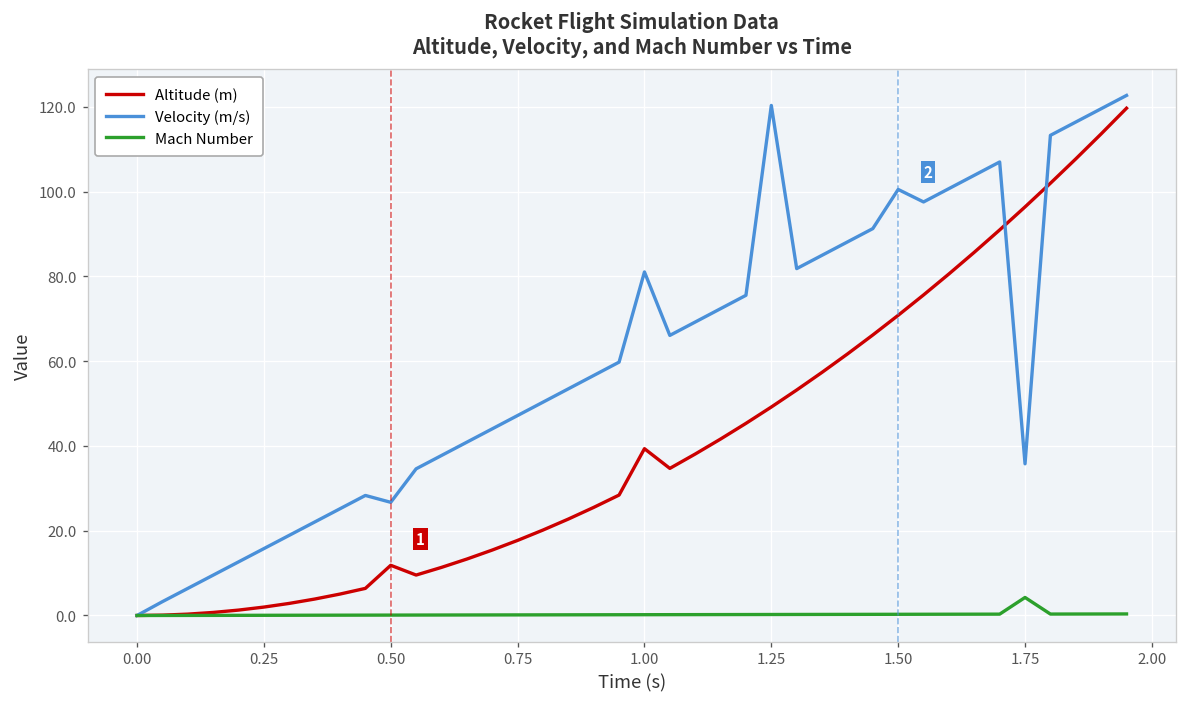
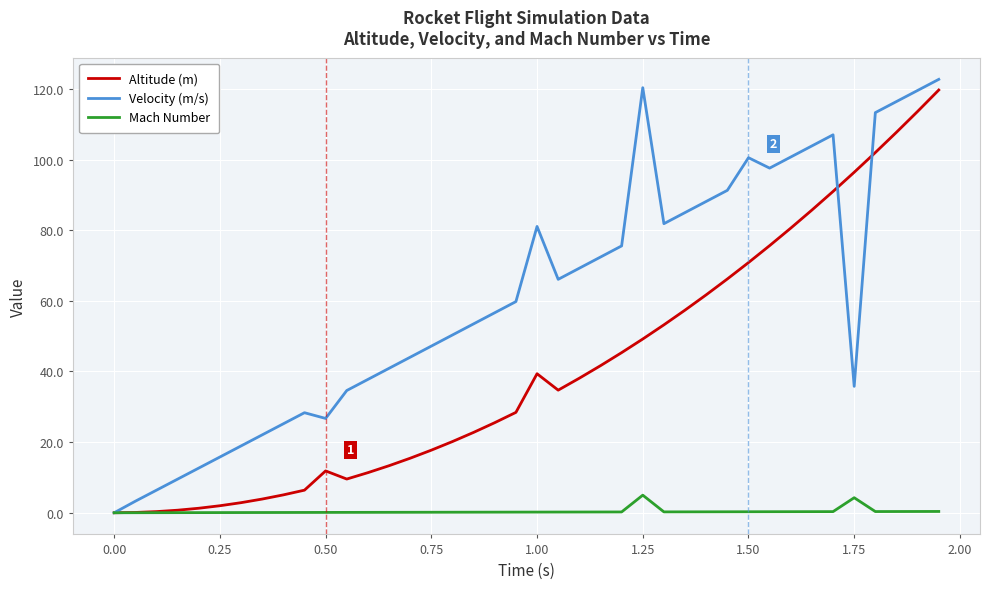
  {
    "Altitude (m)": {
      "0.25": 2,
      "0.50": 12,
      "0.75": 18,
      "1.00": 39,
      "1.25": 49,
      "1.50": 71,
      "1.75": 96
    },
    "Velocity (m/s)": {
      "0.25": 16,
      "0.50": 27,
      "0.75": 47,
      "1.00": 81,
      "1.25": 120,
      "1.50": 101,
      "1.75": 36
    },
    "Mach Number": {
      "0.25": 0,
      "0.50": 0,
      "0.75": 0,
      "1.00": 0,
-     "1.25": 0,
+     "1.25": 5,
      "1.50": 0,
      "1.75": 4
    }
  }
